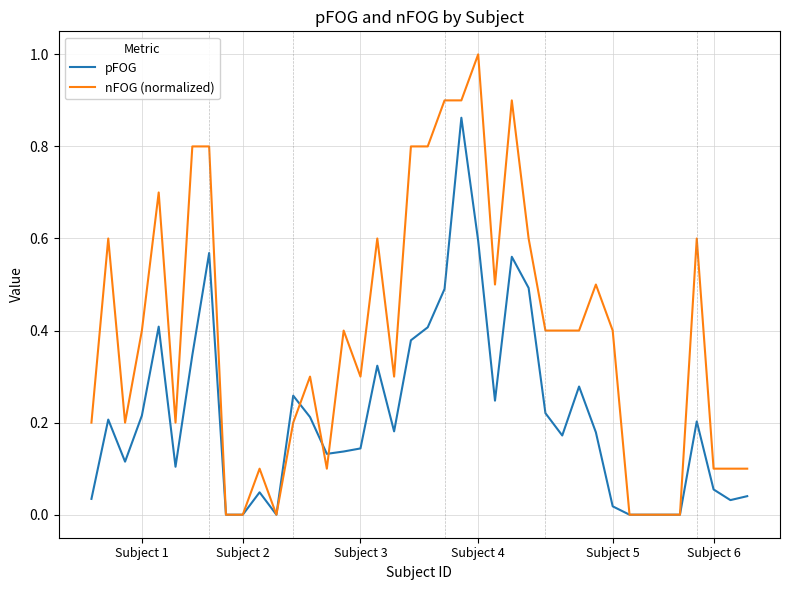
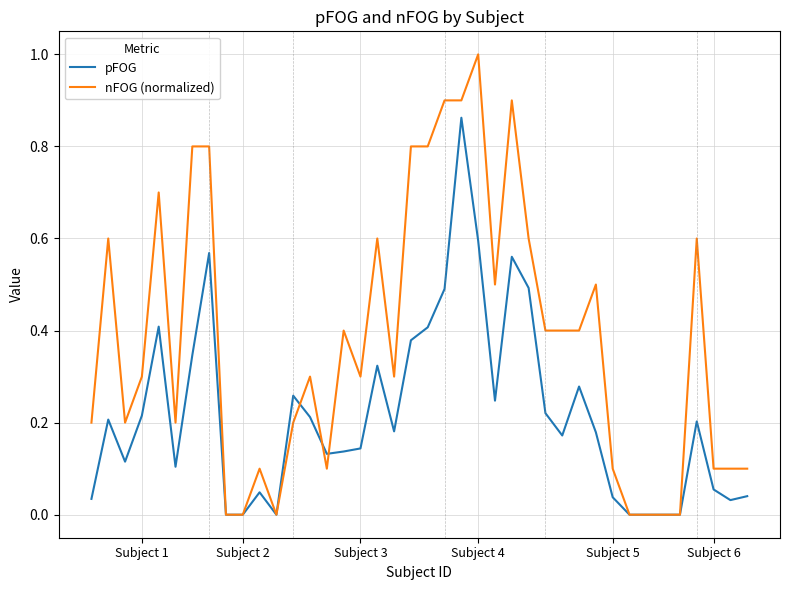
  {
    "pFOG": {
      "Subject 1": 0.22,
      "Subject 3": 0.14,
      "Subject 4": 0.60,
-     "Subject 5": 0.02,
+     "Subject 5": 0.04,
      "Subject 6": 0.05
    },
    "nFOG (normalized)": {
-     "Subject 1": 0.40,
+     "Subject 1": 0.30,
      "Subject 3": 0.30,
      "Subject 4": 1.00,
-     "Subject 5": 0.40,
+     "Subject 5": 0.10,
      "Subject 6": 0.10
    }
  }
